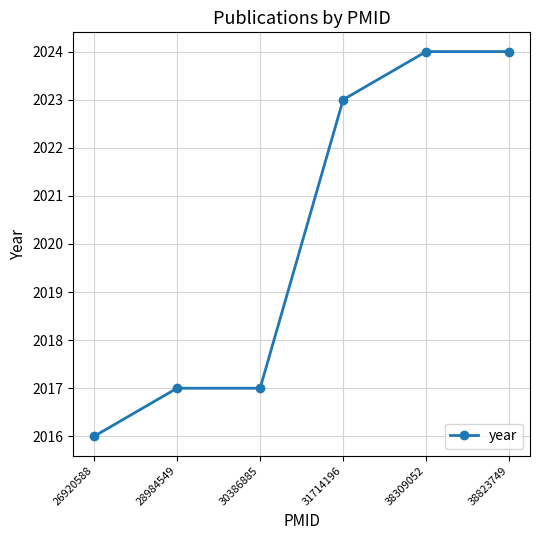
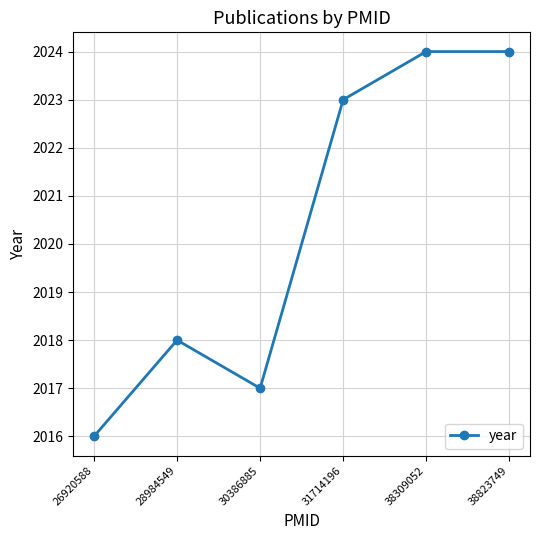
  {
    "26920588": 2016,
-   "28984549": 2017,
+   "28984549": 2018,
    "30386885": 2017,
    "31714196": 2023,
    "38309052": 2024,
    "38823749": 2024
  }
